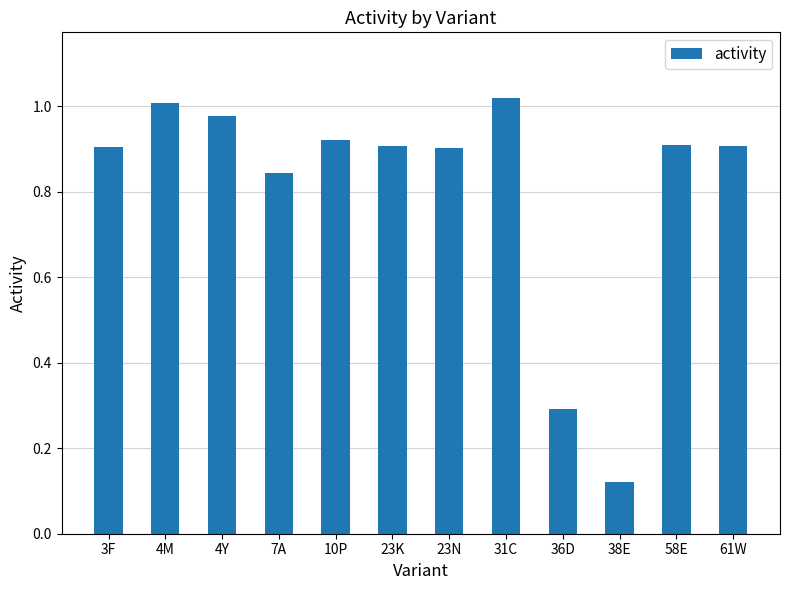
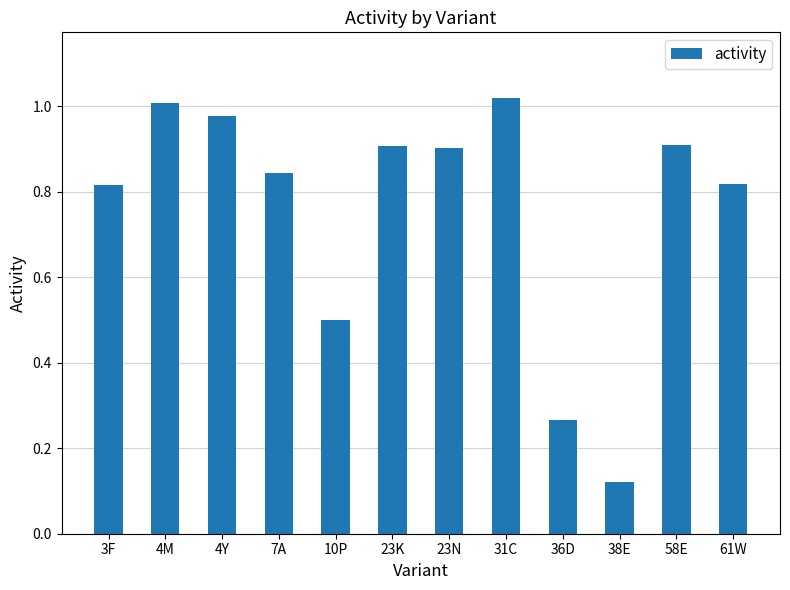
  {
-   "3F": 0.91,
+   "3F": 0.82,
    "4M": 1.01,
    "4Y": 0.98,
    "7A": 0.84,
-   "10P": 0.92,
+   "10P": 0.50,
    "23K": 0.91,
    "23N": 0.90,
    "31C": 1.02,
-   "36D": 0.29,
+   "36D": 0.27,
    "38E": 0.12,
    "58E": 0.91,
-   "61W": 0.91
+   "61W": 0.82
  }
